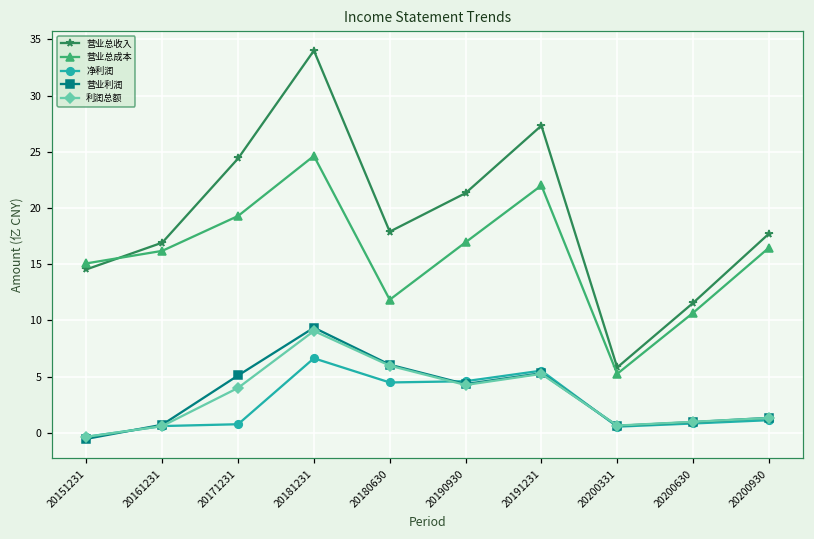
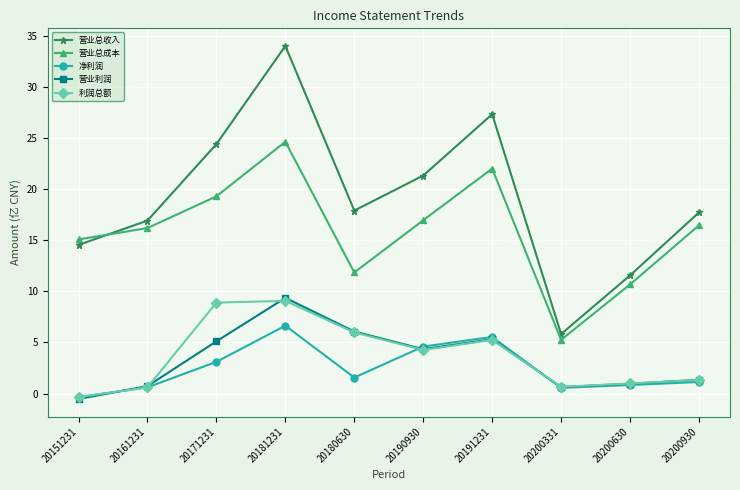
  {
    "净利润": {
-     "20171231": 0.8,
+     "20171231": 3.1,
      "20181231": 6.6,
-     "20180630": 4.5,
+     "20180630": 1.6,
      "20190930": 4.6
    },
    "营业利润": {
      "20171231": 5.1,
      "20181231": 9.4
    },
    "利润总额": {
-     "20171231": 4.0,
+     "20171231": 8.9,
      "20181231": 9.1
    }
  }
